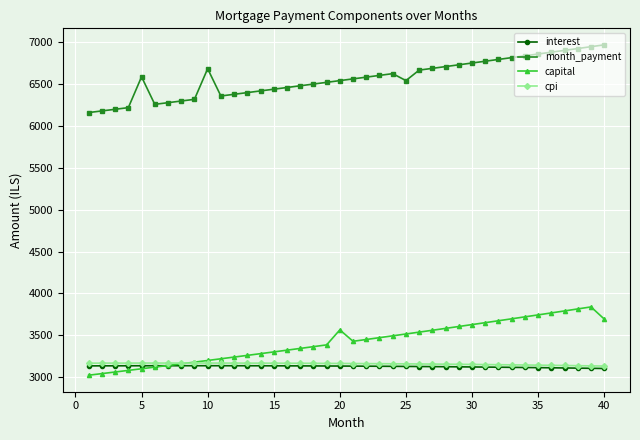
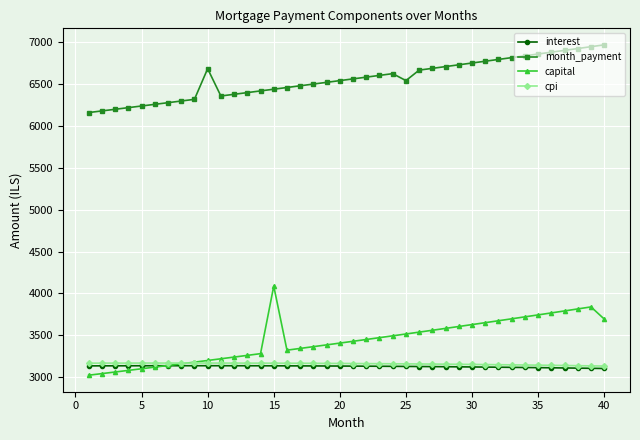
  {
    "interest": {
      "5": 3100,
      "10": 3100,
      "15": 3100,
      "30": 3100
    },
    "month_payment": {
-     "5": 6600,
+     "5": 6200,
      "10": 6700,
      "15": 6400,
      "20": 6500,
      "25": 6500,
      "30": 6700
    },
    "capital": {
      "5": 3100,
      "10": 3200,
-     "15": 3300,
-     "20": 3600,
+     "15": 4100,
+     "20": 3400,
      "25": 3500,
      "30": 3600,
      "35": 3700,
      "40": 3700
    },
    "cpi": {
      "5": 3200,
      "10": 3200,
      "15": 3200,
      "30": 3200
    }
  }
